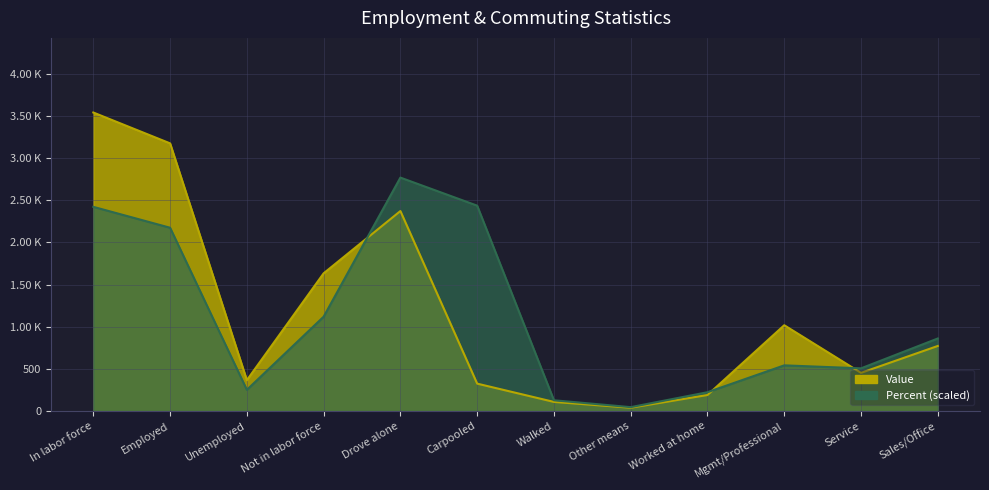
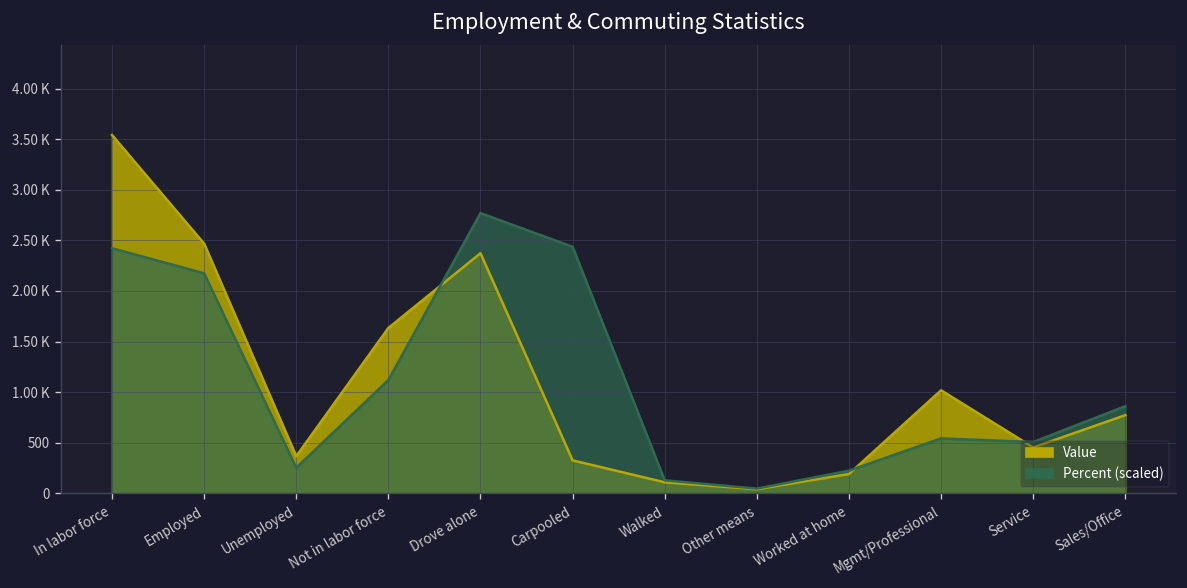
  {
    "Value": {
      "In labor force": 3500,
-     "Employed": 3200,
+     "Employed": 2500,
      "Unemployed": 400,
      "Not in labor force": 1600,
      "Drove alone": 2400,
      "Carpooled": 300,
      "Worked at home": 200,
      "Mgmt/Professional": 1000,
      "Sales/Office": 800
    },
    "Percent (scaled)": {
      "In labor force": 2400,
      "Employed": 2200,
      "Unemployed": 300,
      "Not in labor force": 1100,
      "Drove alone": 2800,
      "Carpooled": 2400,
      "Worked at home": 200,
      "Mgmt/Professional": 500,
      "Service": 500,
      "Sales/Office": 900
    }
  }
